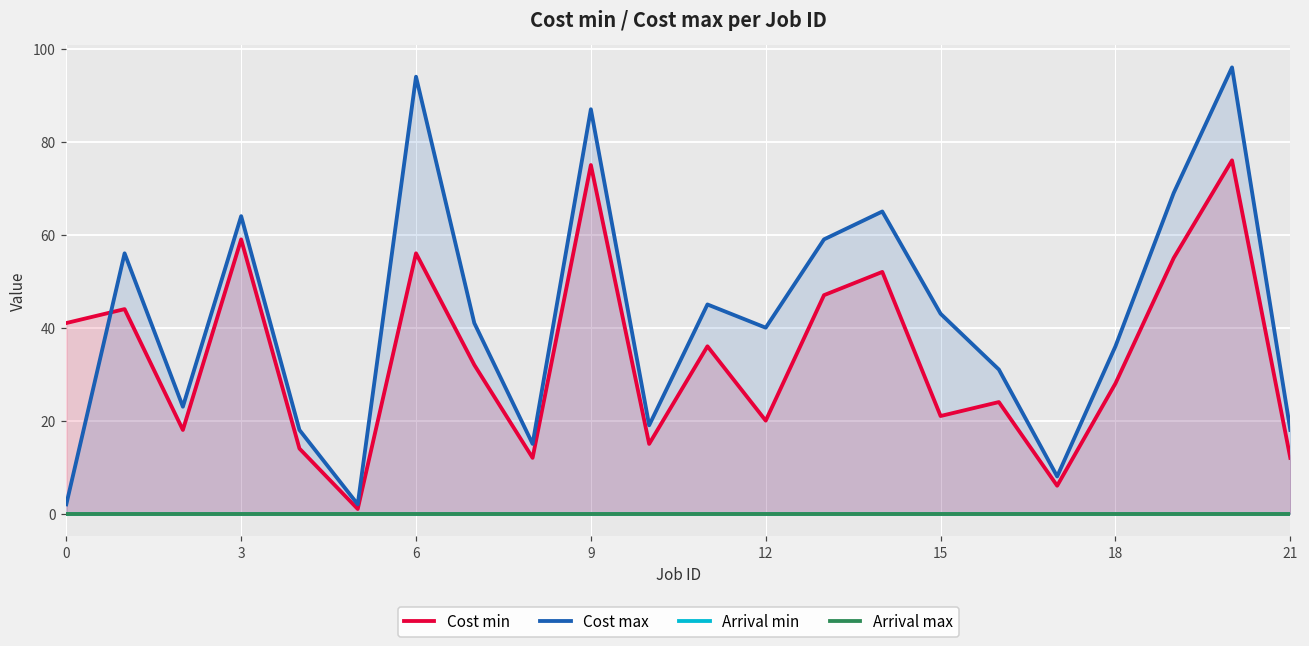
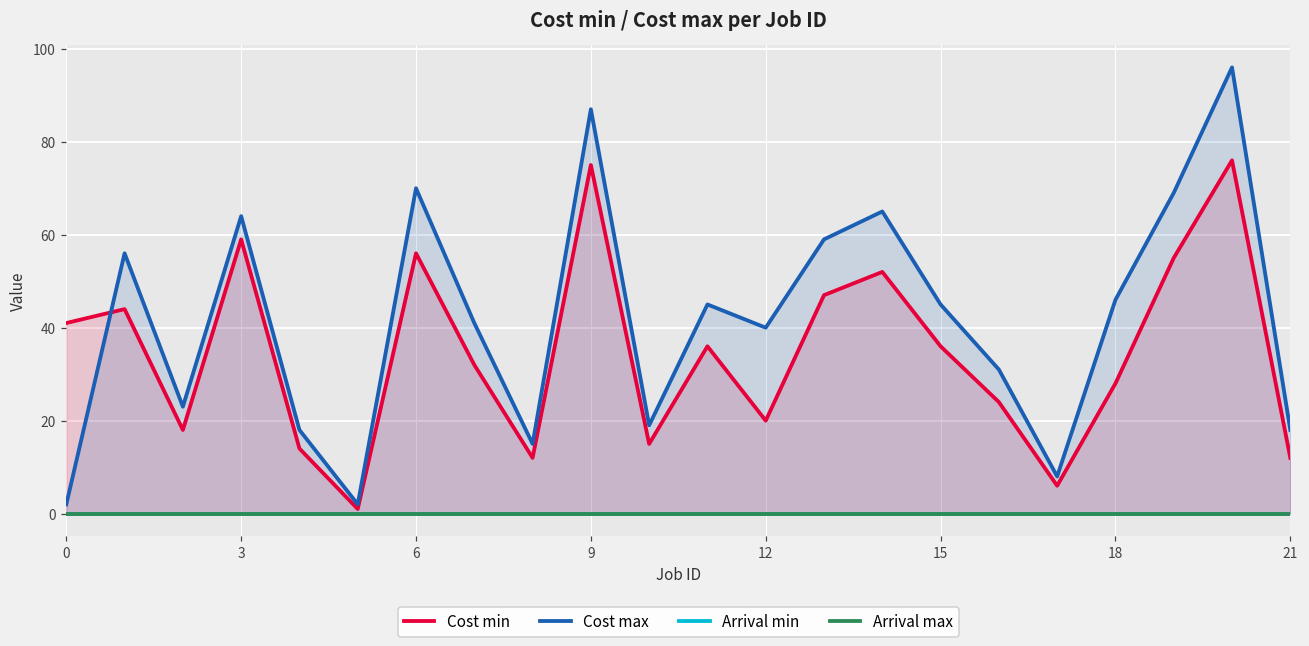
  {
    "Cost min": {
      "0": 41,
      "3": 59,
      "6": 56,
      "9": 75,
      "12": 20,
-     "15": 21,
+     "15": 36,
      "18": 28,
      "21": 12
    },
    "Cost max": {
      "0": 2,
      "3": 64,
-     "6": 94,
+     "6": 70,
      "9": 87,
      "12": 40,
-     "15": 43,
-     "18": 36,
+     "15": 45,
+     "18": 46,
      "21": 18
    },
    "Arrival max": {
      "0": 0,
      "3": 0,
      "6": 0,
      "9": 0,
      "12": 0,
      "15": 0,
      "18": 0,
      "21": 0
    }
  }
